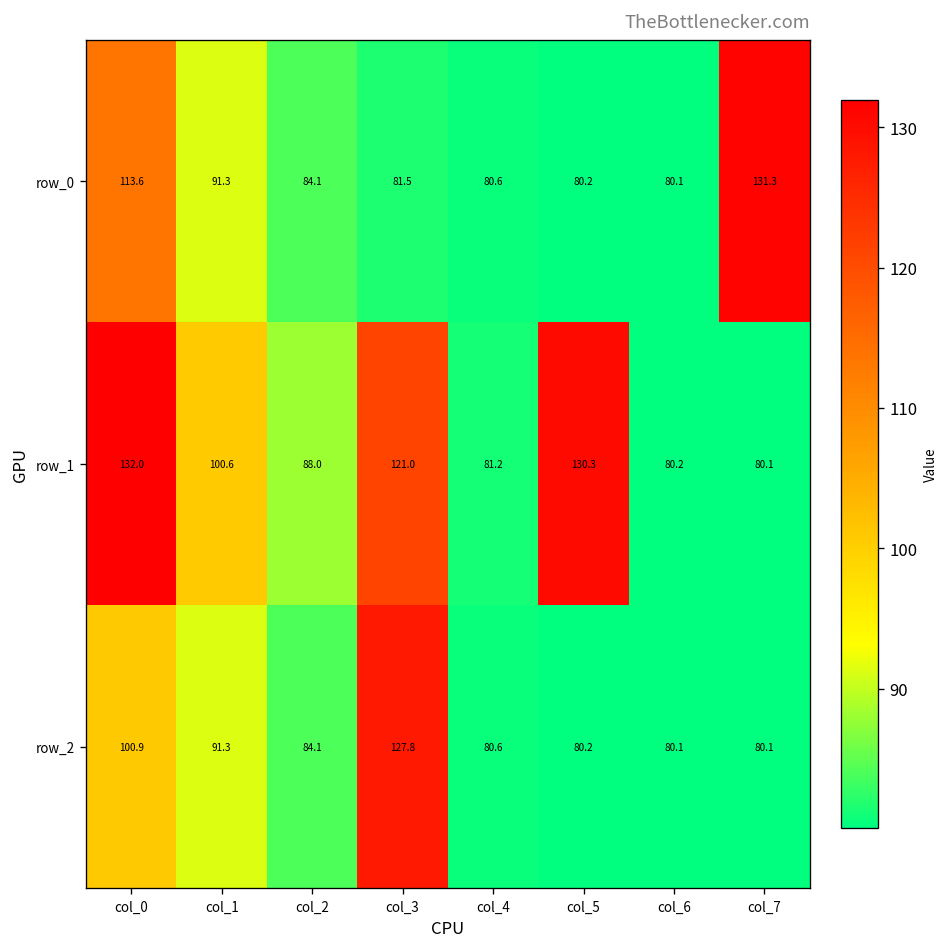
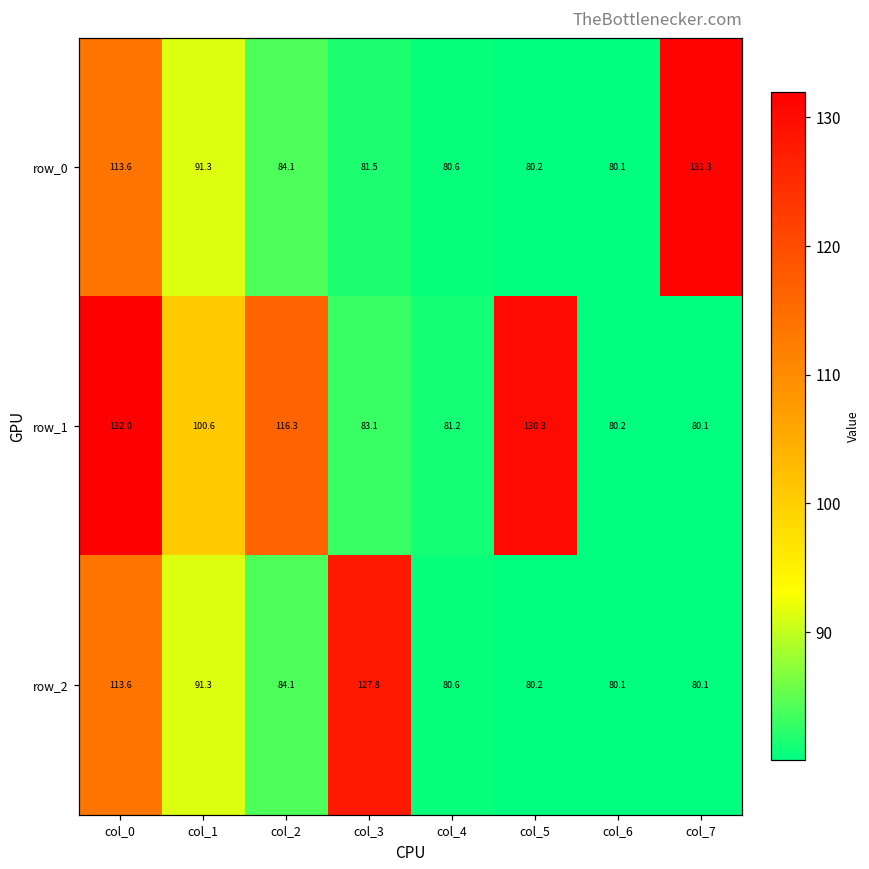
  {
    "row_0": {
      "col_0": 113.6,
      "col_1": 91.3,
      "col_2": 84.1,
      "col_3": 81.5,
      "col_4": 80.6,
      "col_5": 80.2,
      "col_6": 80.1,
      "col_7": 131.3
    },
    "row_1": {
      "col_0": 132.0,
      "col_1": 100.6,
-     "col_2": 88.0,
-     "col_3": 121.0,
+     "col_2": 116.3,
+     "col_3": 83.1,
      "col_4": 81.2,
      "col_5": 130.3,
      "col_6": 80.2,
      "col_7": 80.1
    },
    "row_2": {
-     "col_0": 100.9,
+     "col_0": 113.6,
      "col_1": 91.3,
      "col_2": 84.1,
      "col_3": 127.8,
      "col_4": 80.6,
      "col_5": 80.2,
      "col_6": 80.1,
      "col_7": 80.1
    }
  }
